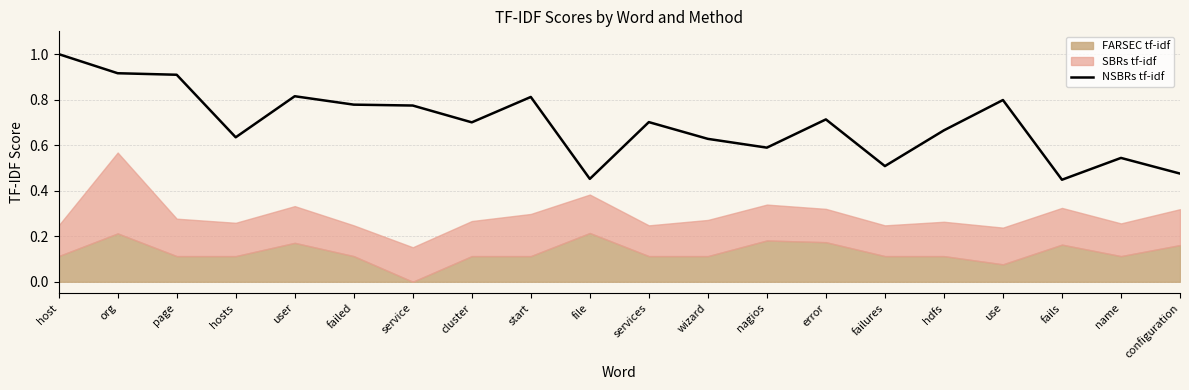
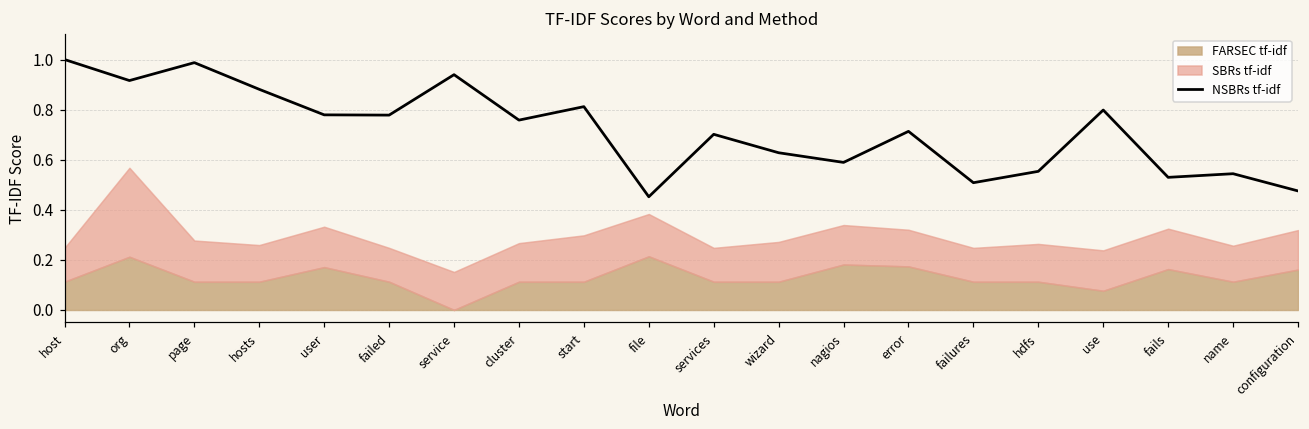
  {
    "NSBRs tf-idf": {
      "host": 1.00,
      "org": 0.92,
-     "page": 0.91,
-     "hosts": 0.63,
-     "user": 0.81,
+     "page": 0.99,
+     "hosts": 0.88,
+     "user": 0.78,
      "failed": 0.78,
-     "service": 0.77,
-     "cluster": 0.70,
+     "service": 0.94,
+     "cluster": 0.76,
      "start": 0.81,
      "file": 0.45,
      "services": 0.70,
      "wizard": 0.63,
      "nagios": 0.59,
      "error": 0.71,
      "failures": 0.51,
-     "hdfs": 0.67,
+     "hdfs": 0.55,
      "use": 0.80,
-     "fails": 0.45,
+     "fails": 0.53,
      "name": 0.54,
      "configuration": 0.48
    }
  }
